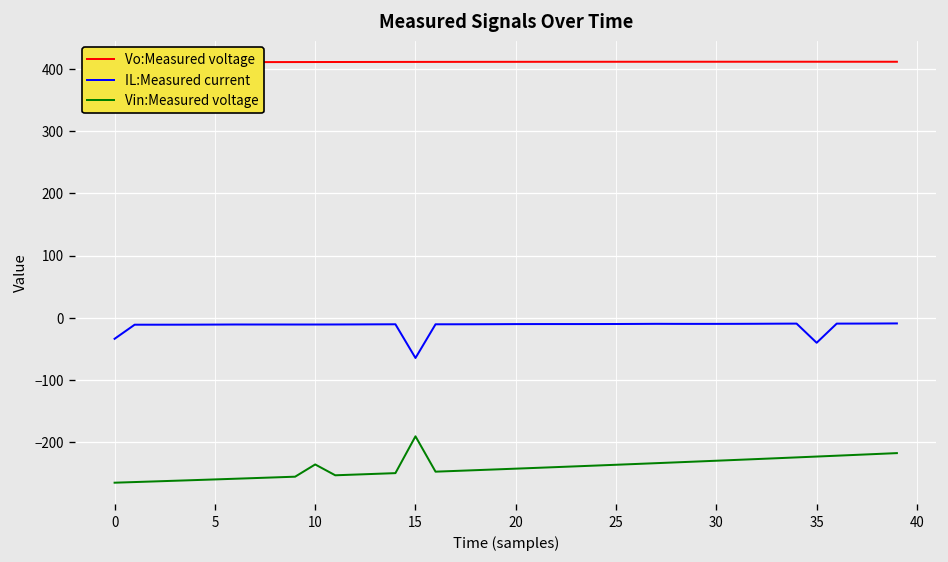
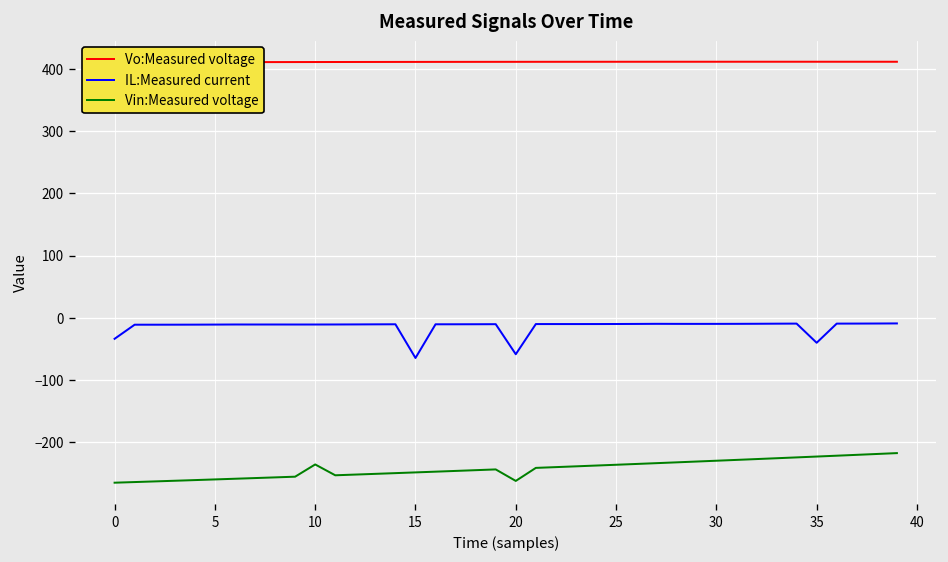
  {
    "Vo:Measured voltage": {
      "10": 410,
      "15": 410,
      "20": 410,
      "25": 410,
      "30": 410,
      "35": 410
    },
    "IL:Measured current": {
      "0": -30,
      "5": -10,
      "10": -10,
      "15": -60,
-     "20": -10,
+     "20": -60,
      "25": -10,
      "30": -10,
      "35": -40
    },
    "Vin:Measured voltage": {
      "0": -260,
      "5": -260,
      "10": -240,
-     "15": -190,
-     "20": -240,
+     "15": -250,
+     "20": -260,
      "25": -240,
      "30": -230,
      "35": -220
    }
  }
